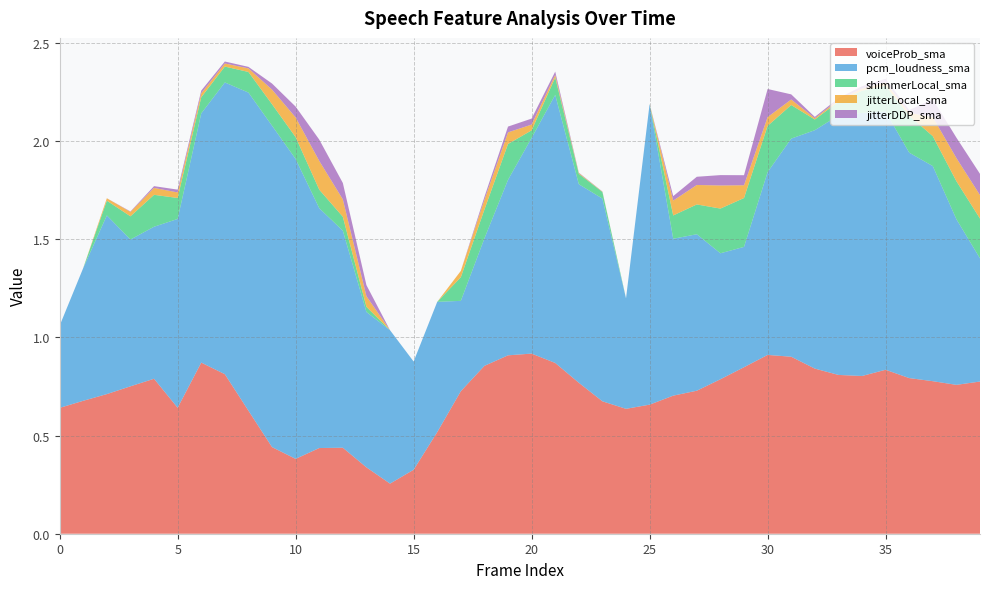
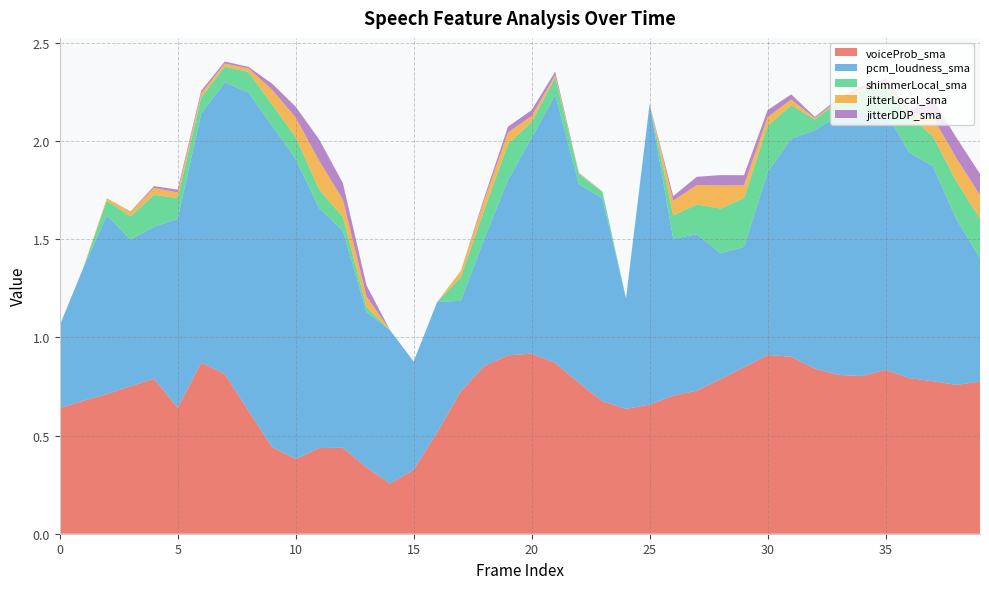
  {
    "voiceProb_sma": {
      "0": 0.64,
      "5": 0.64,
      "10": 0.38,
      "15": 0.33,
      "20": 0.92,
      "25": 0.66,
      "30": 0.91,
      "35": 0.84
    },
    "pcm_loudness_sma": {
      "5": 0.96,
      "10": 1.53,
      "20": 1.10,
      "30": 0.93
    },
    "shimmerLocal_sma": {
      "5": 0.11,
      "10": 0.11,
-     "20": 0.04,
+     "20": 0.08,
      "30": 0.24
    },
    "jitterLocal_sma": {
      "5": 0.03,
      "10": 0.10,
      "20": 0.03,
      "30": 0.04
    },
    "jitterDDP_sma": {
      "5": 0.01,
      "10": 0.06,
      "20": 0.03,
-     "30": 0.14
+     "30": 0.04
    }
  }
